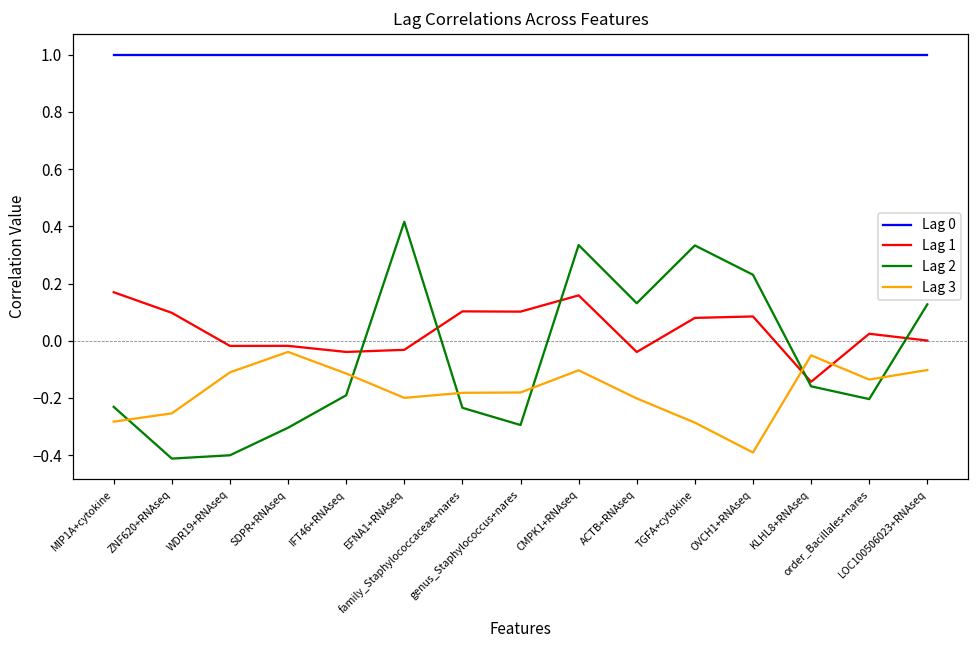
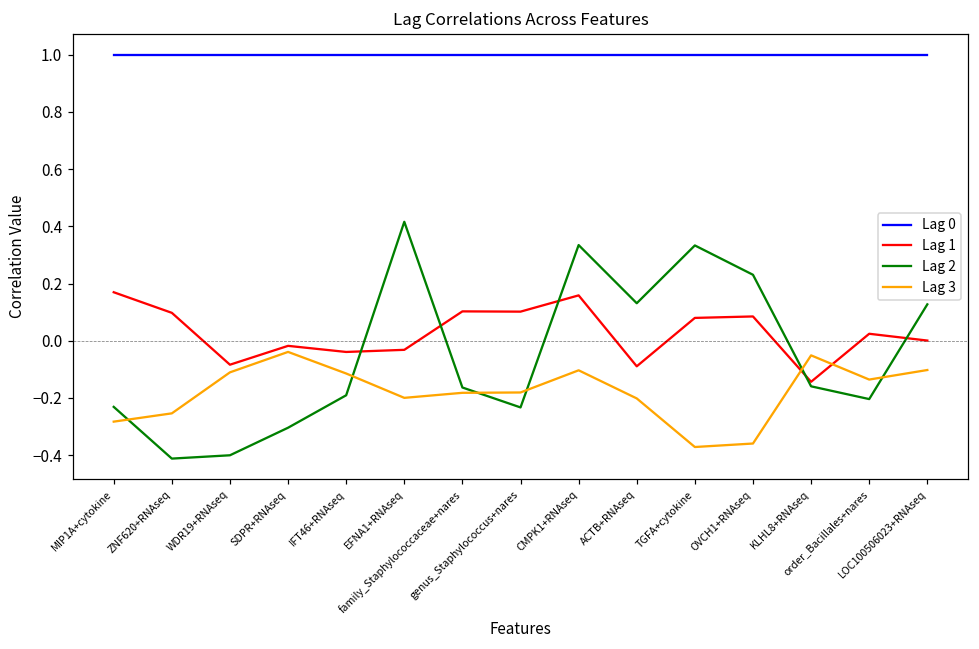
  {
    "Lag 0": {
      "MIP1A+cytokine": 1.00,
      "ZNF620+RNAseq": 1.00,
      "WDR19+RNAseq": 1.00,
      "SDPR+RNAseq": 1.00,
      "IFT46+RNAseq": 1.00,
      "EFNA1+RNAseq": 1.00,
      "family_Staphylococcaceae+nares": 1.00,
      "genus_Staphylococcus+nares": 1.00,
      "CMPK1+RNAseq": 1.00,
      "ACTB+RNAseq": 1.00,
      "TGFA+cytokine": 1.00,
      "OVCH1+RNAseq": 1.00,
      "KLHL8+RNAseq": 1.00,
      "order_Bacillales+nares": 1.00,
      "LOC100506023+RNAseq": 1.00
    },
    "Lag 1": {
      "MIP1A+cytokine": 0.17,
      "ZNF620+RNAseq": 0.10,
-     "WDR19+RNAseq": -0.02,
+     "WDR19+RNAseq": -0.08,
      "SDPR+RNAseq": -0.02,
      "IFT46+RNAseq": -0.04,
      "EFNA1+RNAseq": -0.03,
      "family_Staphylococcaceae+nares": 0.10,
      "genus_Staphylococcus+nares": 0.10,
      "CMPK1+RNAseq": 0.16,
-     "ACTB+RNAseq": -0.04,
+     "ACTB+RNAseq": -0.09,
      "TGFA+cytokine": 0.08,
      "OVCH1+RNAseq": 0.08,
      "KLHL8+RNAseq": -0.14,
      "order_Bacillales+nares": 0.02,
      "LOC100506023+RNAseq": 0.00
    },
    "Lag 2": {
      "MIP1A+cytokine": -0.23,
      "ZNF620+RNAseq": -0.41,
      "WDR19+RNAseq": -0.40,
      "SDPR+RNAseq": -0.30,
      "IFT46+RNAseq": -0.19,
      "EFNA1+RNAseq": 0.42,
-     "family_Staphylococcaceae+nares": -0.23,
-     "genus_Staphylococcus+nares": -0.29,
+     "family_Staphylococcaceae+nares": -0.16,
+     "genus_Staphylococcus+nares": -0.23,
      "CMPK1+RNAseq": 0.33,
      "ACTB+RNAseq": 0.13,
      "TGFA+cytokine": 0.33,
      "OVCH1+RNAseq": 0.23,
      "KLHL8+RNAseq": -0.16,
      "order_Bacillales+nares": -0.20,
      "LOC100506023+RNAseq": 0.13
    },
    "Lag 3": {
      "MIP1A+cytokine": -0.28,
      "ZNF620+RNAseq": -0.25,
      "WDR19+RNAseq": -0.11,
      "SDPR+RNAseq": -0.04,
      "IFT46+RNAseq": -0.11,
      "EFNA1+RNAseq": -0.20,
      "family_Staphylococcaceae+nares": -0.18,
      "genus_Staphylococcus+nares": -0.18,
      "CMPK1+RNAseq": -0.10,
      "ACTB+RNAseq": -0.20,
-     "TGFA+cytokine": -0.29,
-     "OVCH1+RNAseq": -0.39,
+     "TGFA+cytokine": -0.37,
+     "OVCH1+RNAseq": -0.36,
      "KLHL8+RNAseq": -0.05,
      "order_Bacillales+nares": -0.14,
      "LOC100506023+RNAseq": -0.10
    }
  }
